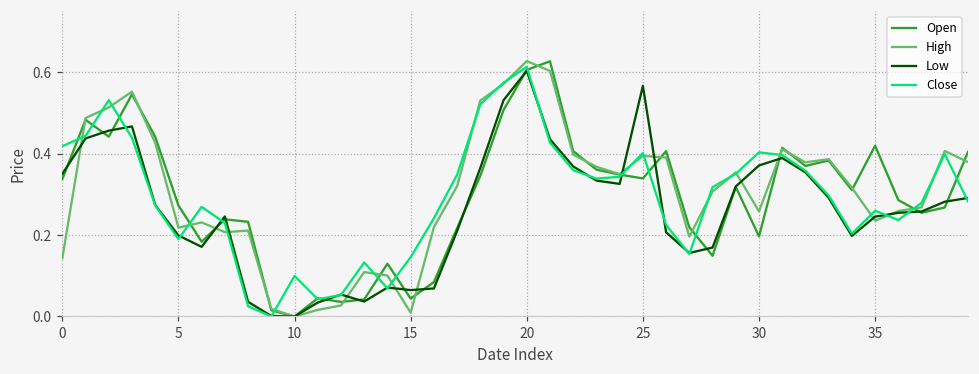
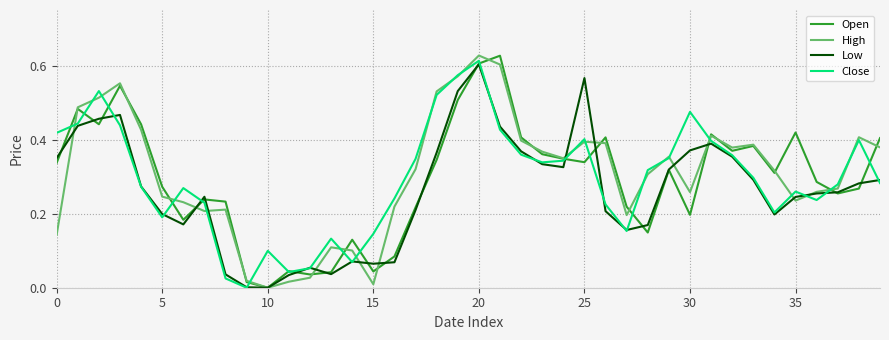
  {
    "Open": {
      "0": 0.34,
      "5": 0.27,
      "15": 0.04,
      "25": 0.34,
      "30": 0.20,
      "35": 0.42
    },
    "High": {
      "0": 0.14,
-     "5": 0.22,
+     "5": 0.25,
      "15": 0.01,
      "20": 0.63,
      "25": 0.39,
      "30": 0.26,
      "35": 0.24
    },
    "Low": {
      "0": 0.35,
      "5": 0.20,
      "15": 0.06,
      "25": 0.57,
      "30": 0.37,
      "35": 0.25
    },
    "Close": {
      "0": 0.42,
      "5": 0.19,
      "10": 0.10,
      "15": 0.15,
      "20": 0.61,
      "25": 0.40,
-     "30": 0.40,
+     "30": 0.47,
      "35": 0.26
    }
  }
